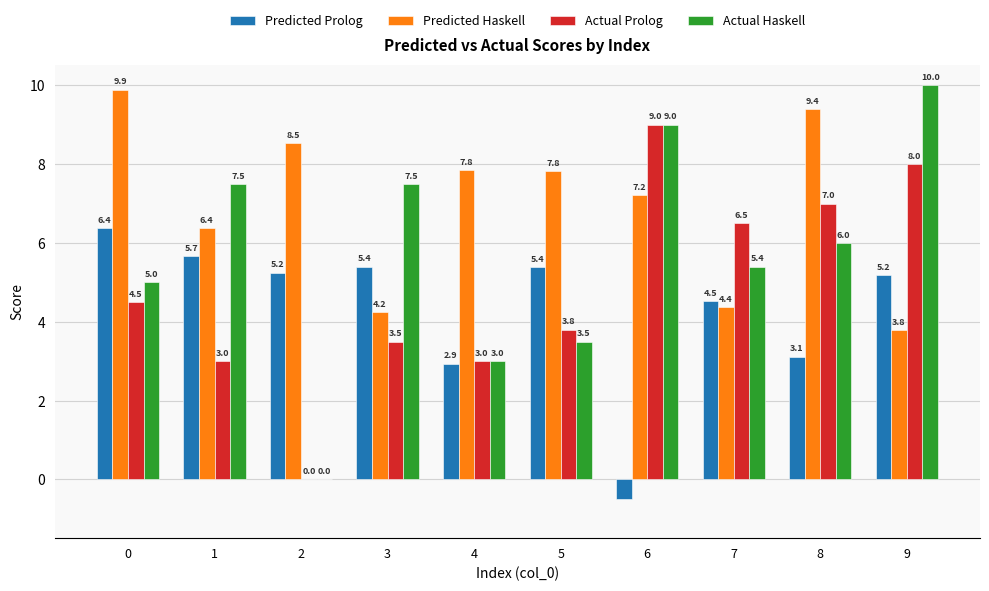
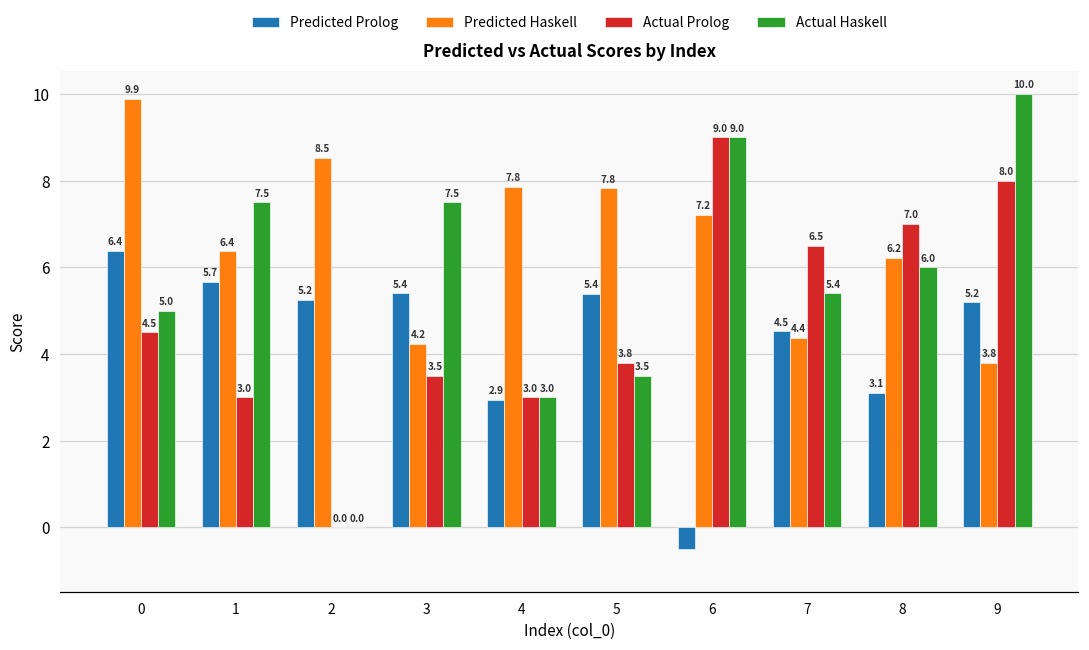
  {
    "Predicted Prolog": {
      "0": 6.4,
      "1": 5.7,
      "2": 5.2,
      "3": 5.4,
      "4": 2.9,
      "5": 5.4,
      "7": 4.5,
      "8": 3.1,
      "9": 5.2
    },
    "Predicted Haskell": {
      "0": 9.9,
      "1": 6.4,
      "2": 8.5,
      "3": 4.2,
      "4": 7.8,
      "5": 7.8,
      "6": 7.2,
      "7": 4.4,
-     "8": 9.4,
+     "8": 6.2,
      "9": 3.8
    },
    "Actual Prolog": {
      "0": 4.5,
      "1": 3.0,
      "2": 0.0,
      "3": 3.5,
      "4": 3.0,
      "5": 3.8,
      "6": 9.0,
      "7": 6.5,
      "8": 7.0,
      "9": 8.0
    },
    "Actual Haskell": {
      "0": 5.0,
      "1": 7.5,
      "2": 0.0,
      "3": 7.5,
      "4": 3.0,
      "5": 3.5,
      "6": 9.0,
      "7": 5.4,
      "8": 6.0,
      "9": 10.0
    }
  }
